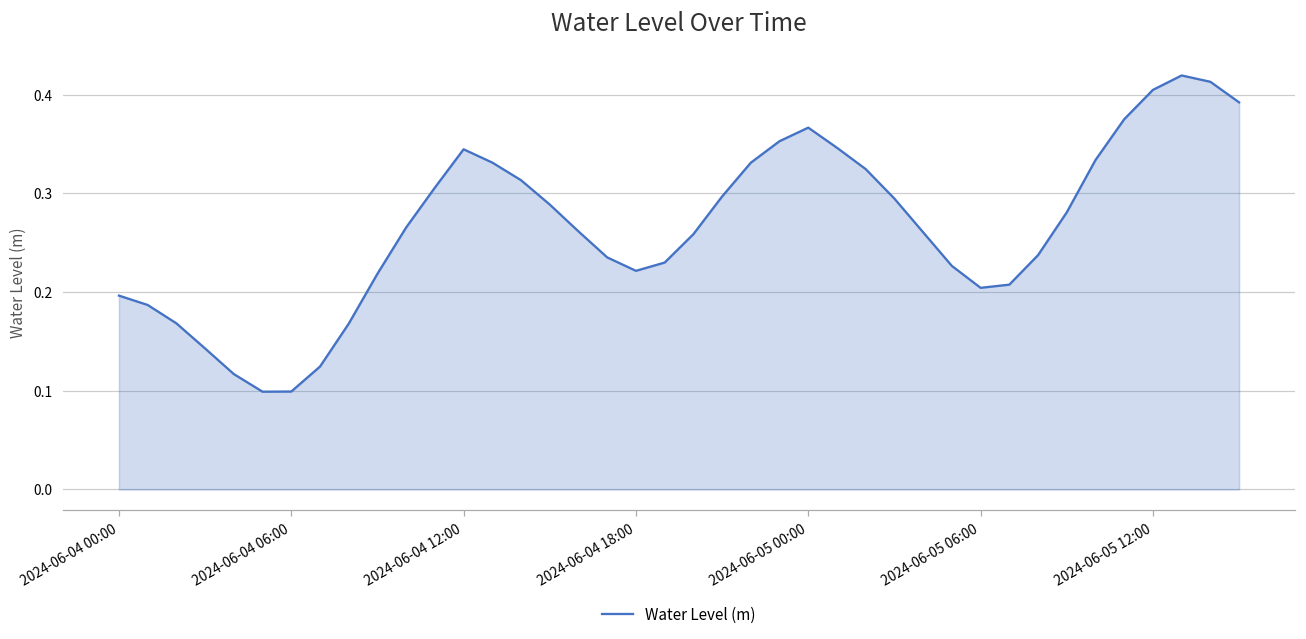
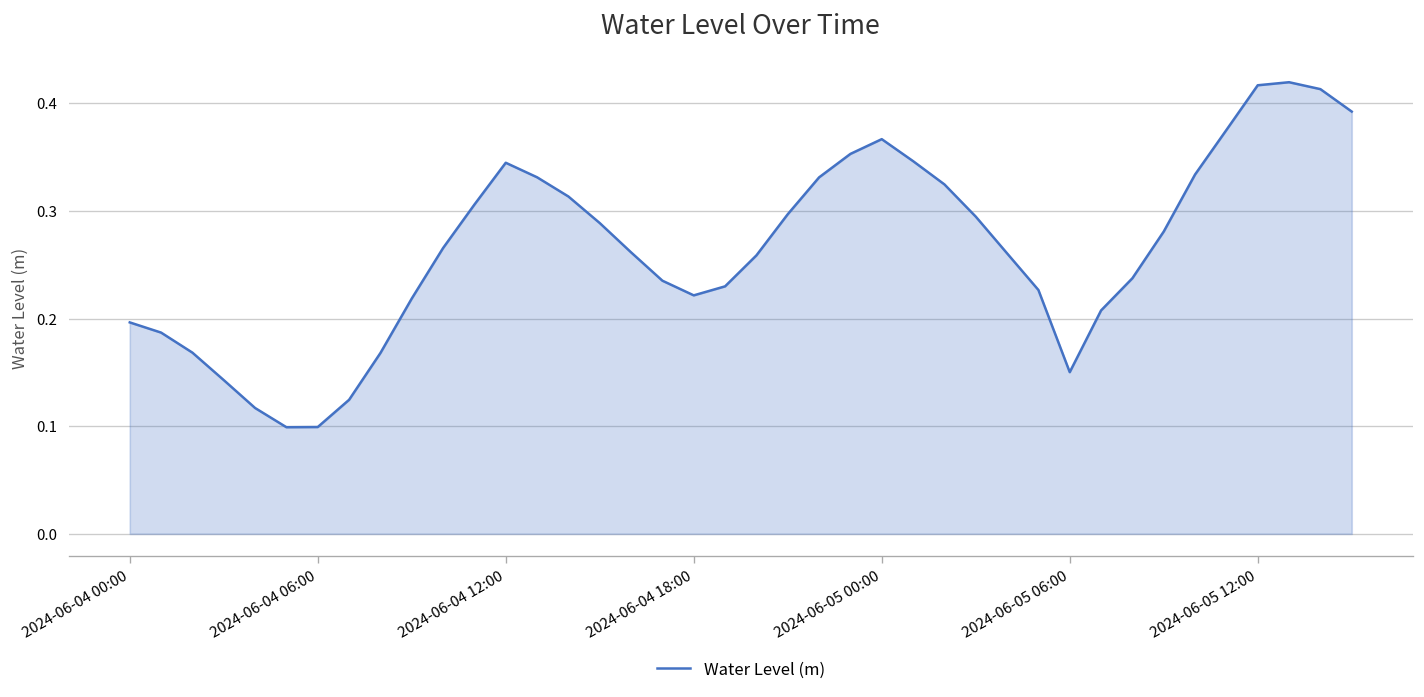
  {
    "2024-06-04 00:00": 0.20,
    "2024-06-04 06:00": 0.10,
    "2024-06-04 12:00": 0.34,
    "2024-06-04 18:00": 0.22,
    "2024-06-05 00:00": 0.37,
-   "2024-06-05 06:00": 0.20,
-   "2024-06-05 12:00": 0.40
+   "2024-06-05 06:00": 0.15,
+   "2024-06-05 12:00": 0.42
  }
